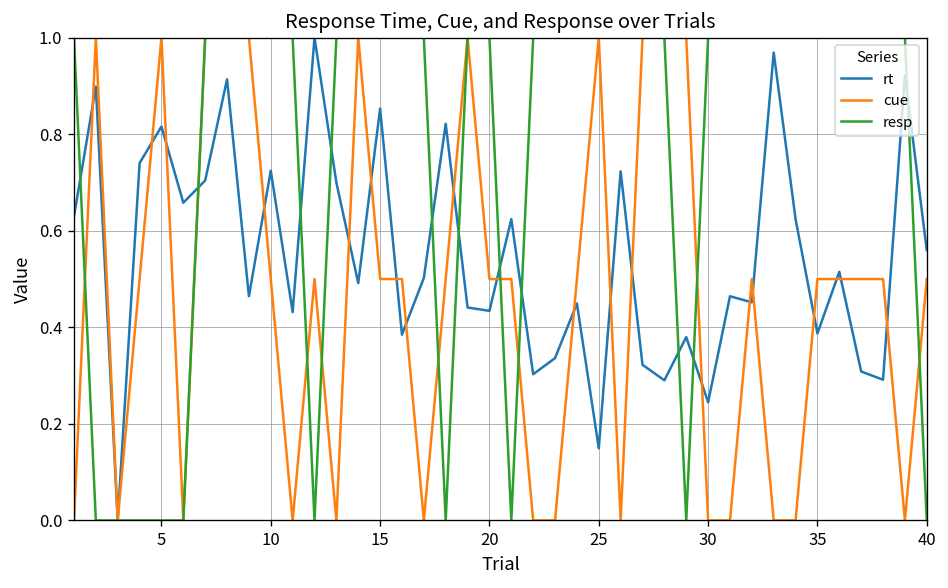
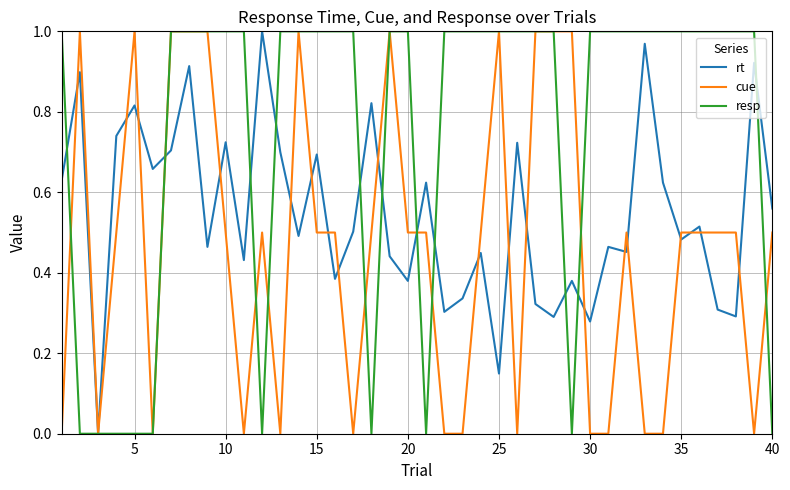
  {
    "rt": {
      "5": 0.82,
      "10": 0.72,
-     "15": 0.85,
-     "20": 0.43,
+     "15": 0.69,
+     "20": 0.38,
      "25": 0.15,
-     "30": 0.24,
-     "35": 0.39,
+     "30": 0.28,
+     "35": 0.48,
      "40": 0.56
    },
    "cue": {
      "5": 1.00,
      "10": 0.50,
      "15": 0.50,
      "20": 0.50,
      "30": 0.00,
      "35": 0.50,
      "40": 0.50
    },
    "resp": {
      "5": 0.00,
      "10": 1.00,
      "15": 1.00,
      "20": 1.00,
      "30": 1.00,
      "35": 1.00,
      "40": 0.00
    }
  }
